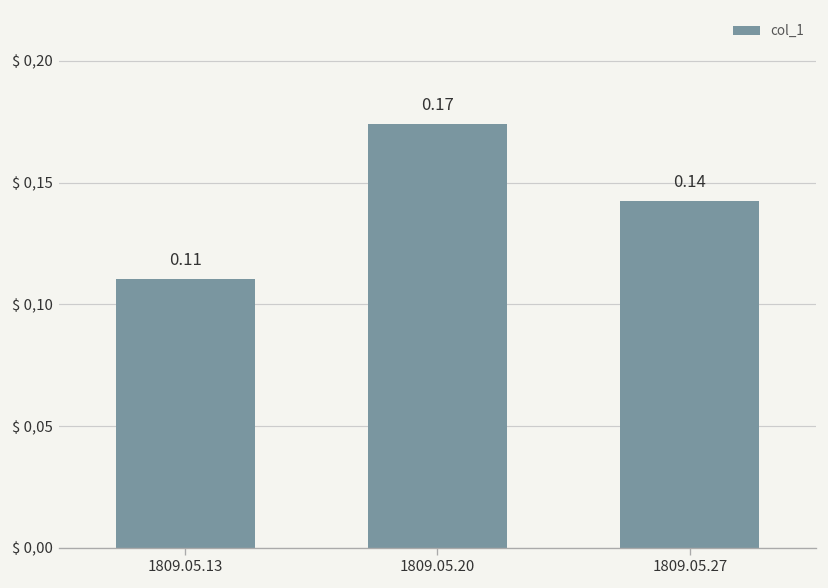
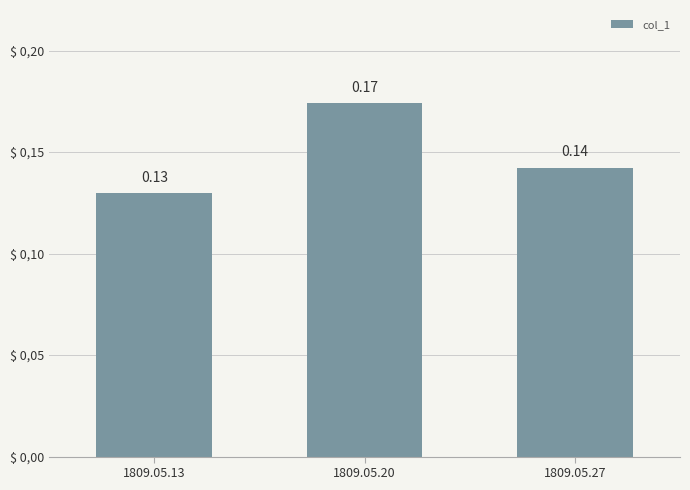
  {
-   "1809.05.13": 0.11,
+   "1809.05.13": 0.13,
    "1809.05.20": 0.17,
    "1809.05.27": 0.14
  }
